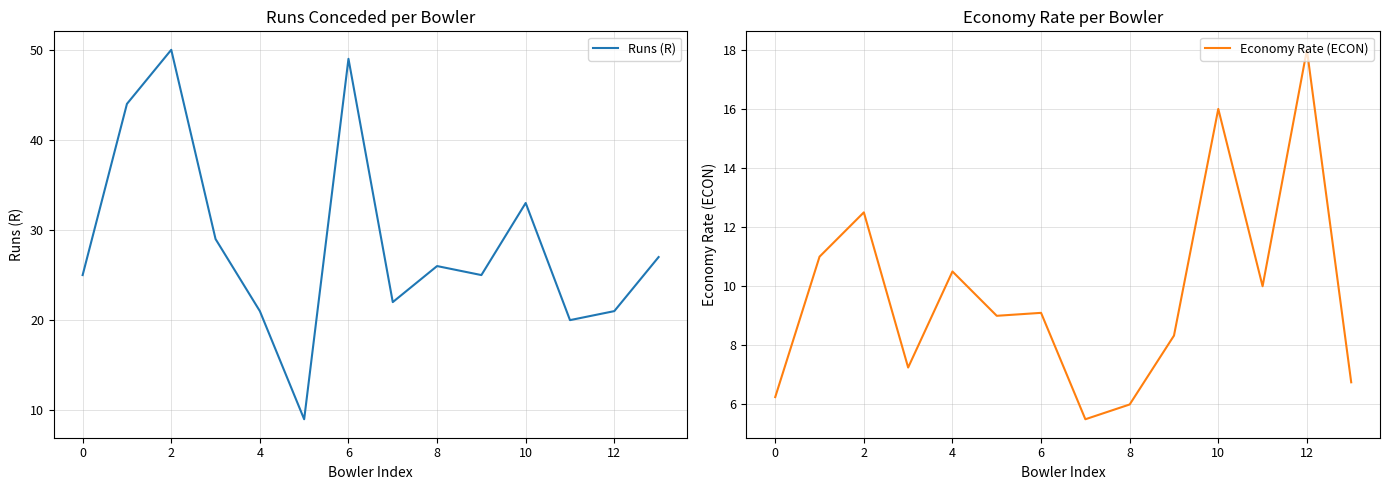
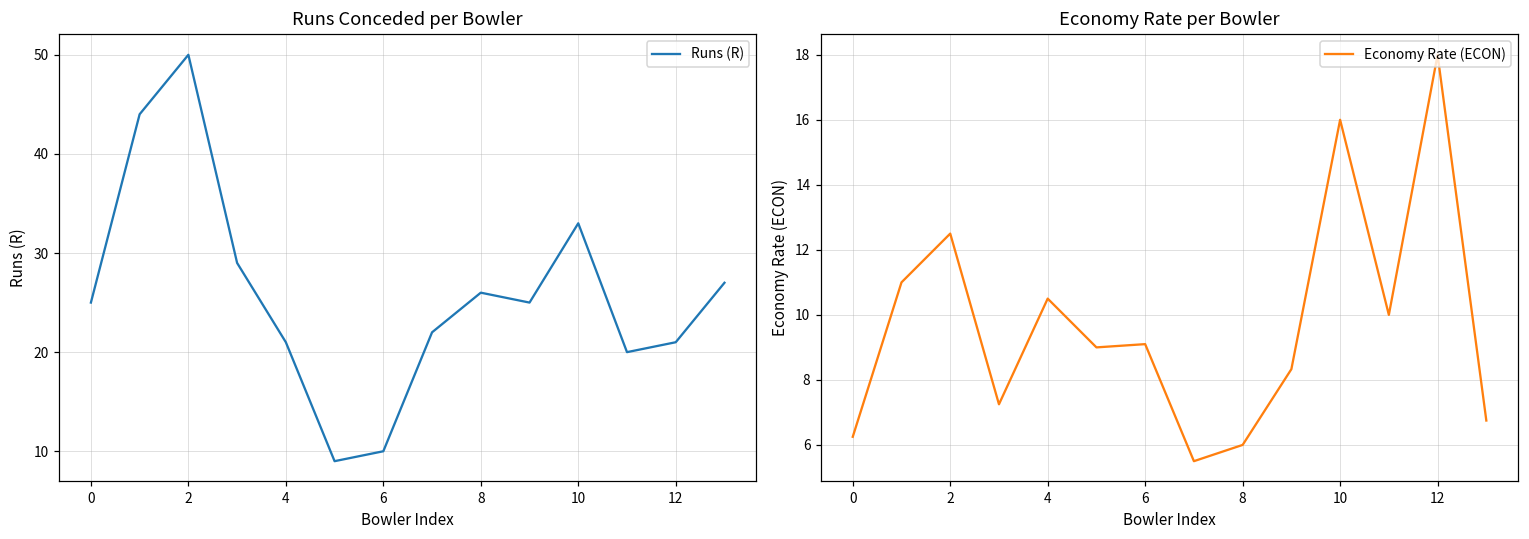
  {
    "Runs Conceded per Bowler": {
      "0": 25,
      "2": 50,
      "4": 21,
-     "6": 49,
+     "6": 10,
      "8": 26,
      "10": 33,
      "12": 21
    },
    "Economy Rate per Bowler": {
      "0": 6.3,
      "2": 12.5,
      "4": 10.5,
      "6": 9.1,
      "8": 6.0,
      "10": 16.0
    }
  }
